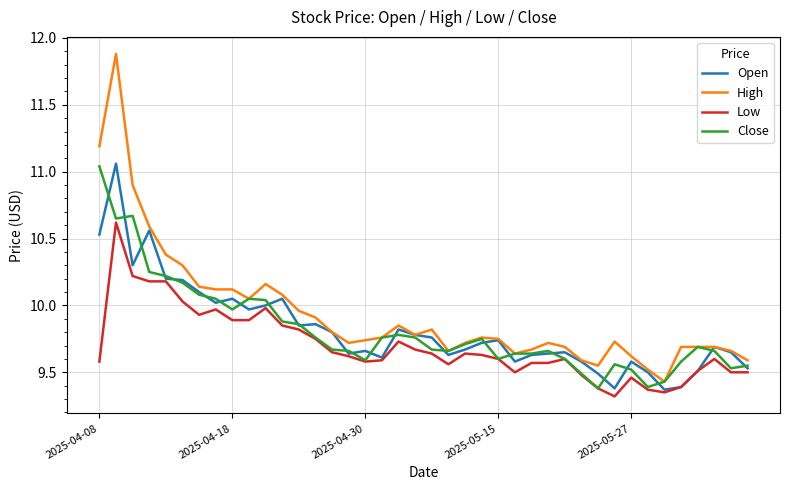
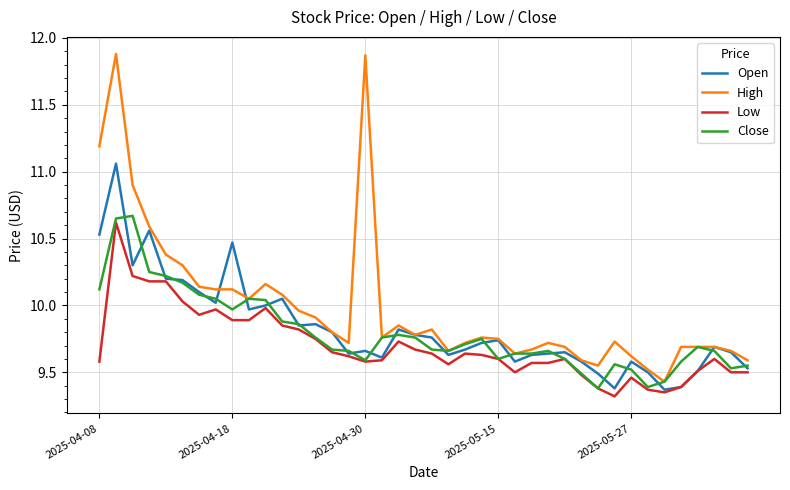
  {
    "Open": {
      "2025-04-08": 10.53,
-     "2025-04-18": 10.05,
+     "2025-04-18": 10.47,
      "2025-04-30": 9.66,
      "2025-05-27": 9.58
    },
    "High": {
      "2025-04-08": 11.19,
      "2025-04-18": 10.12,
-     "2025-04-30": 9.74,
+     "2025-04-30": 11.87,
      "2025-05-27": 9.62
    },
    "Low": {
      "2025-04-08": 9.58,
      "2025-04-18": 9.89,
      "2025-05-27": 9.46
    },
    "Close": {
-     "2025-04-08": 11.04,
+     "2025-04-08": 10.12,
      "2025-04-18": 9.97,
      "2025-05-27": 9.52
    }
  }
